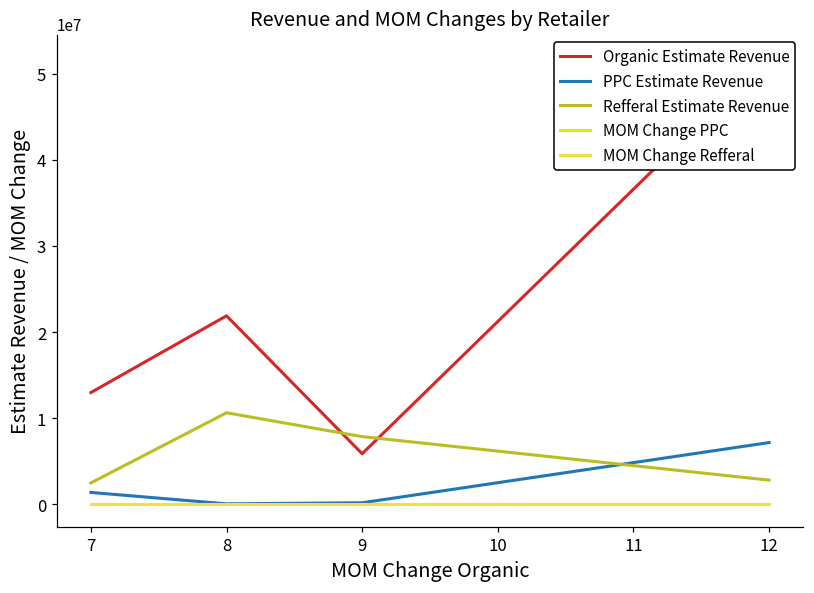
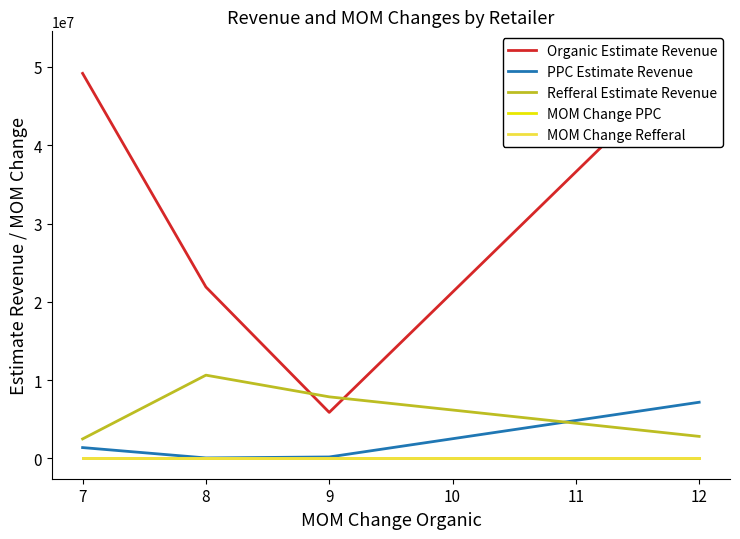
  {
    "Organic Estimate Revenue": {
-     "7": 13000000,
+     "7": 49000000,
      "8": 22000000,
      "9": 6000000
    },
    "PPC Estimate Revenue": {
      "7": 1000000,
      "12": 7000000
    },
    "Refferal Estimate Revenue": {
      "7": 2000000,
      "8": 11000000,
      "9": 8000000,
      "12": 3000000
    },
    "MOM Change Refferal": {
      "7": 0,
      "12": 0
    }
  }
